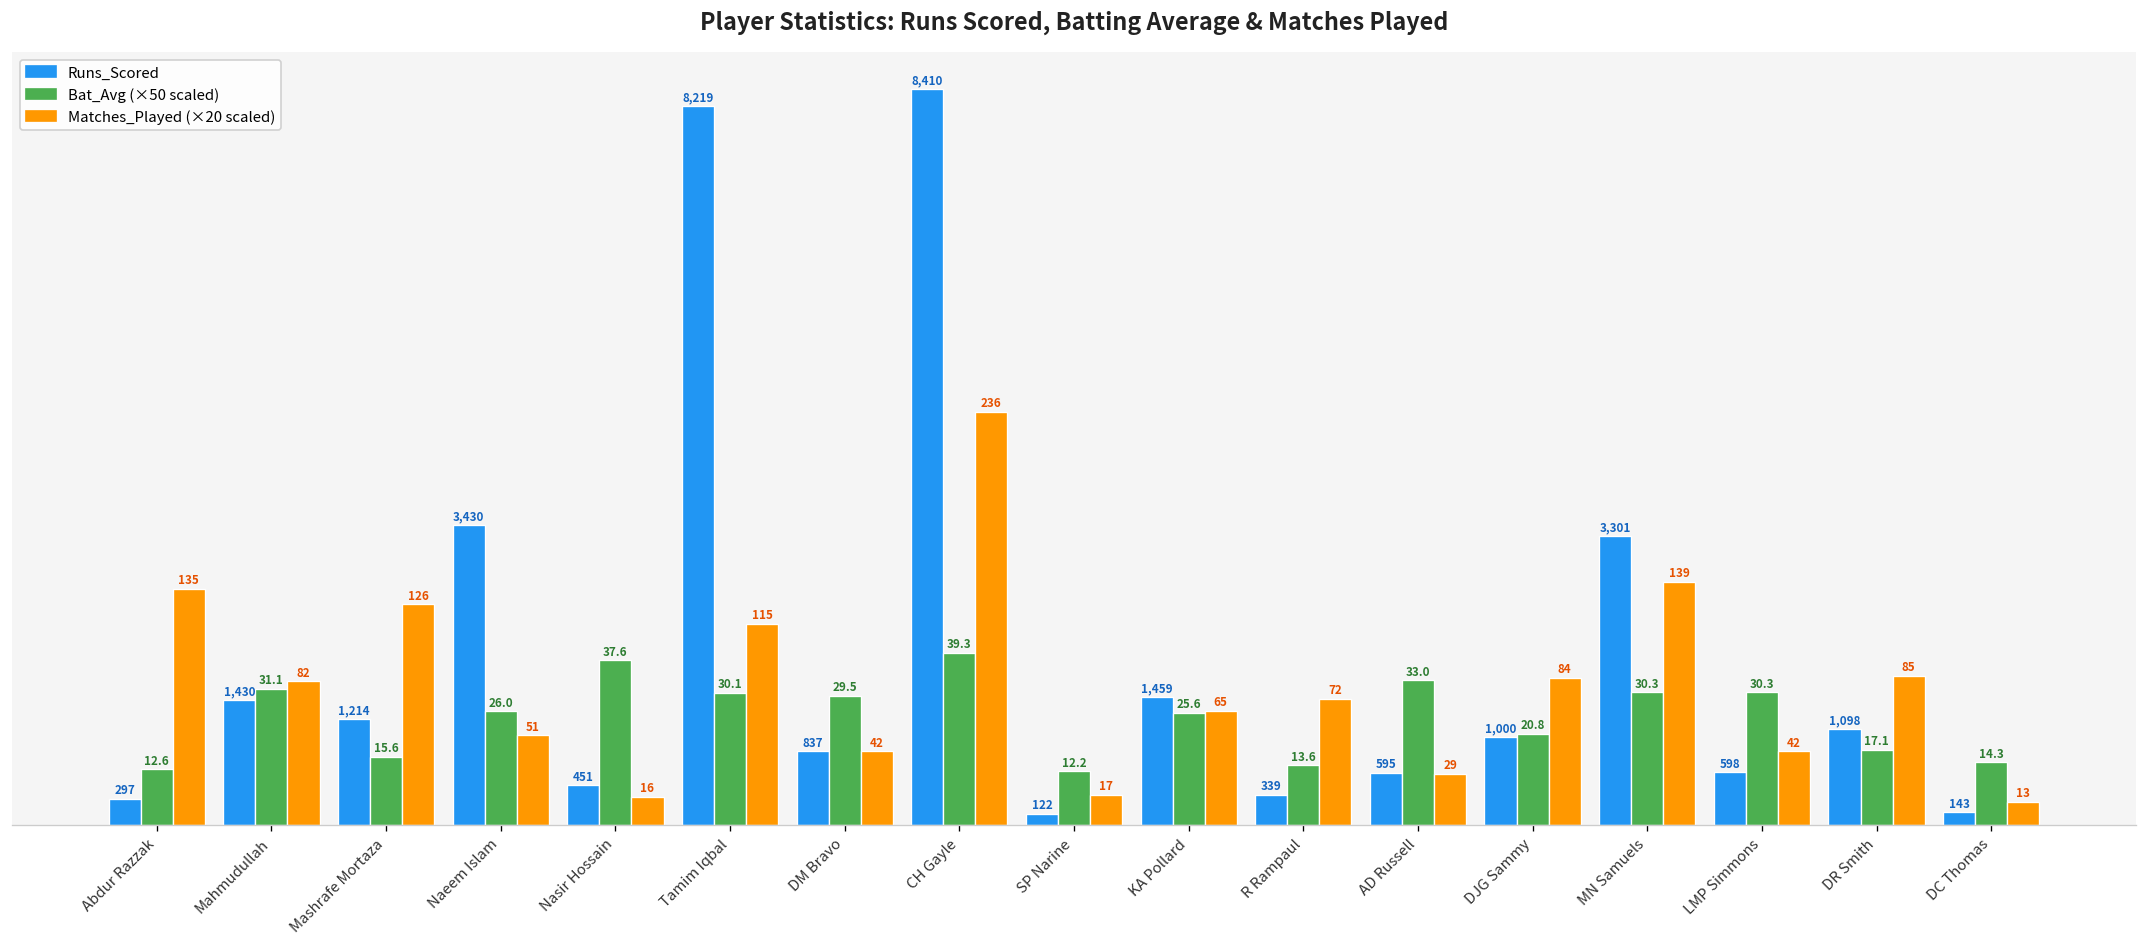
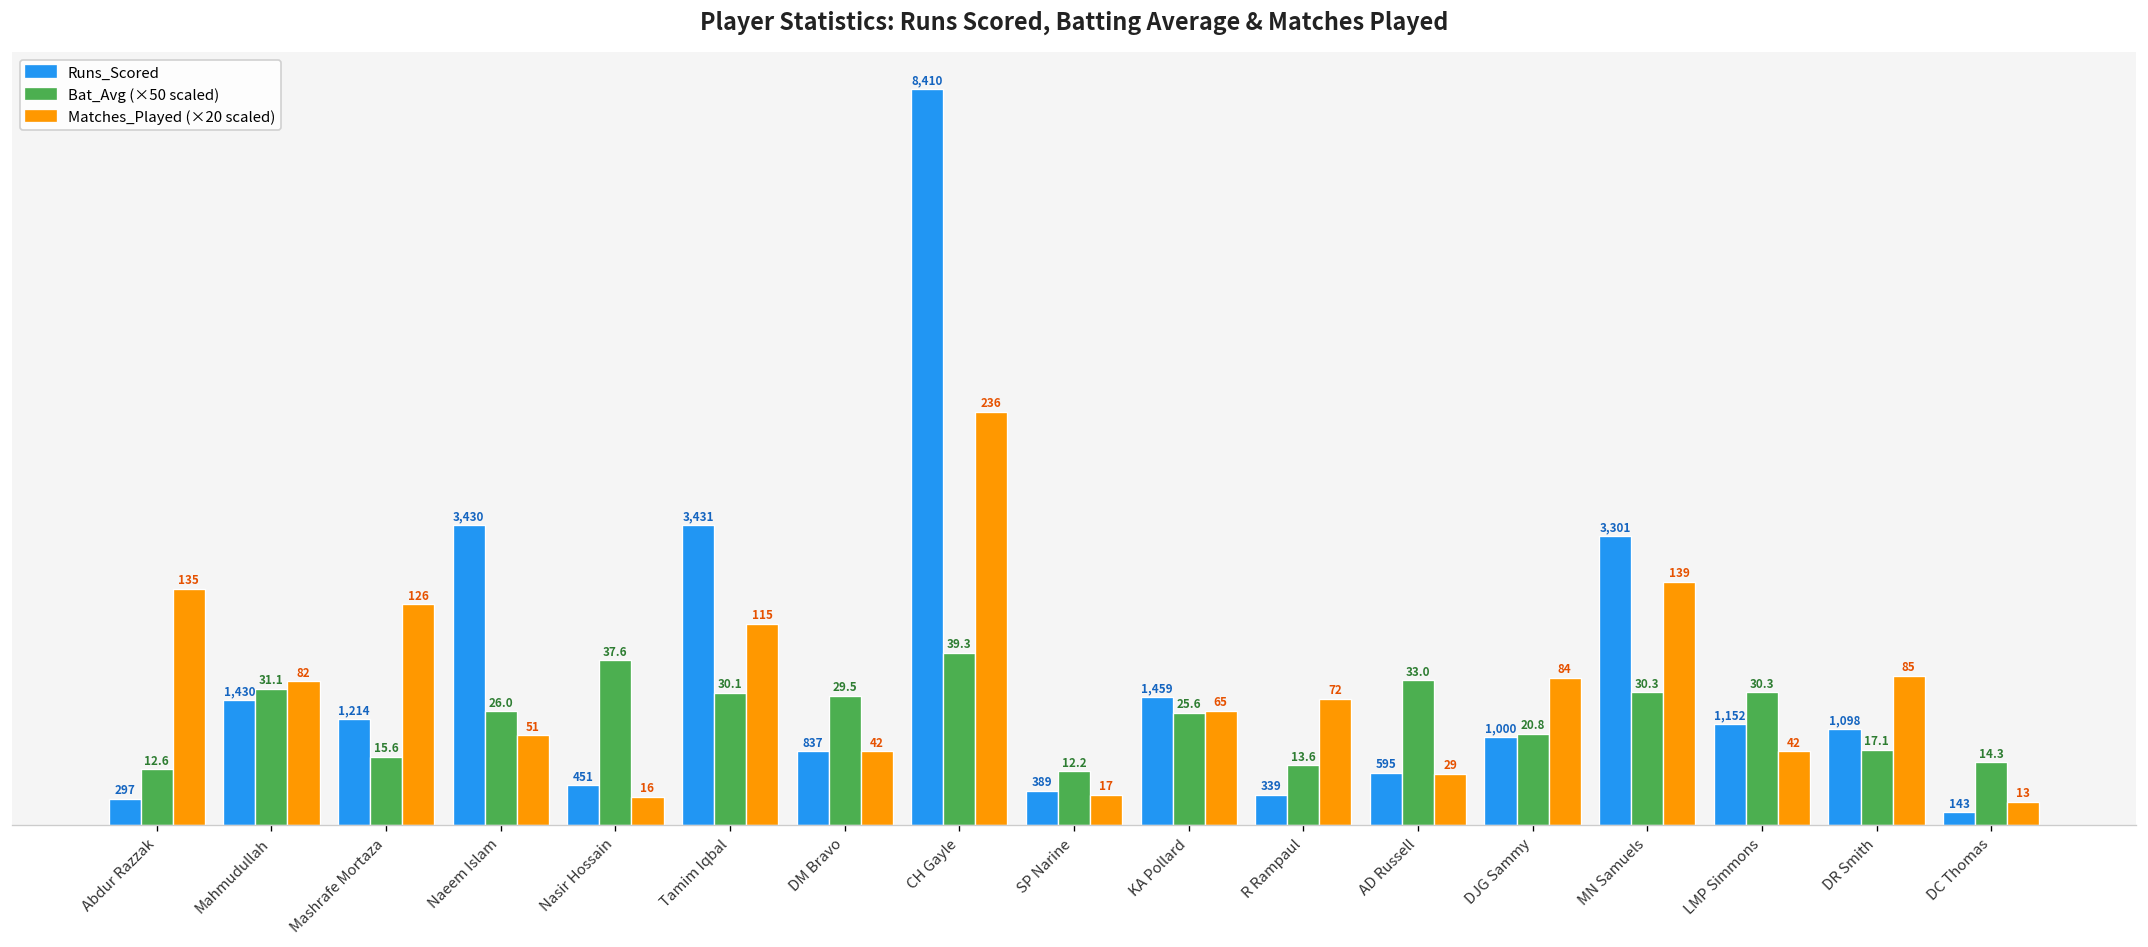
  {
    "Runs_Scored": {
      "Abdur Razzak": "297",
      "Mahmudullah": "1,430",
      "Mashrafe Mortaza": "1,214",
      "Naeem Islam": "3,430",
      "Nasir Hossain": "451",
-     "Tamim Iqbal": "8,219",
+     "Tamim Iqbal": "3,431",
      "DM Bravo": "837",
      "CH Gayle": "8,410",
-     "SP Narine": "122",
+     "SP Narine": "389",
      "KA Pollard": "1,459",
      "R Rampaul": "339",
      "AD Russell": "595",
      "DJG Sammy": "1,000",
      "MN Samuels": "3,301",
-     "LMP Simmons": "598",
+     "LMP Simmons": "1,152",
      "DR Smith": "1,098",
      "DC Thomas": "143"
    }
  }
